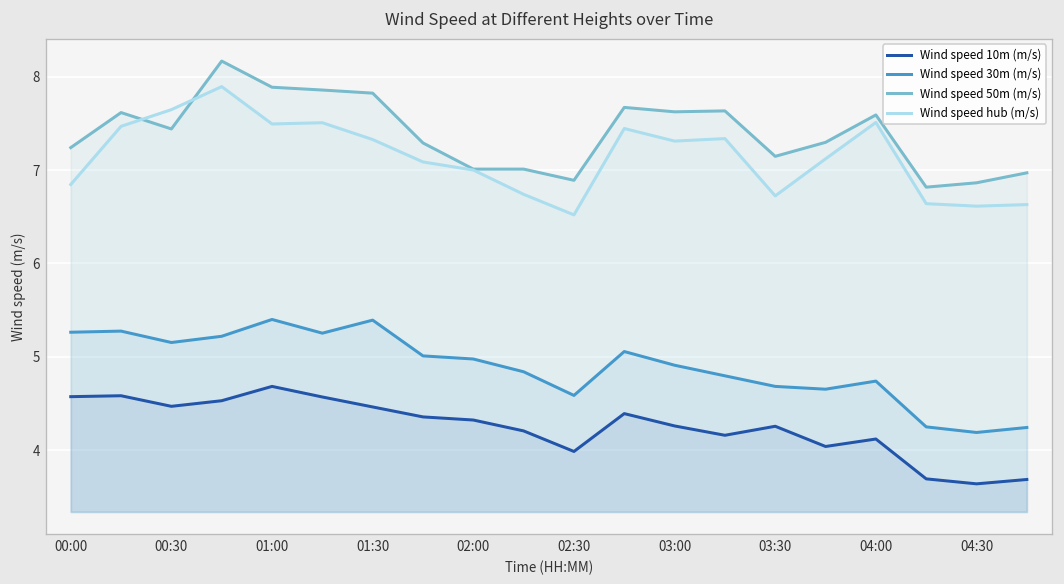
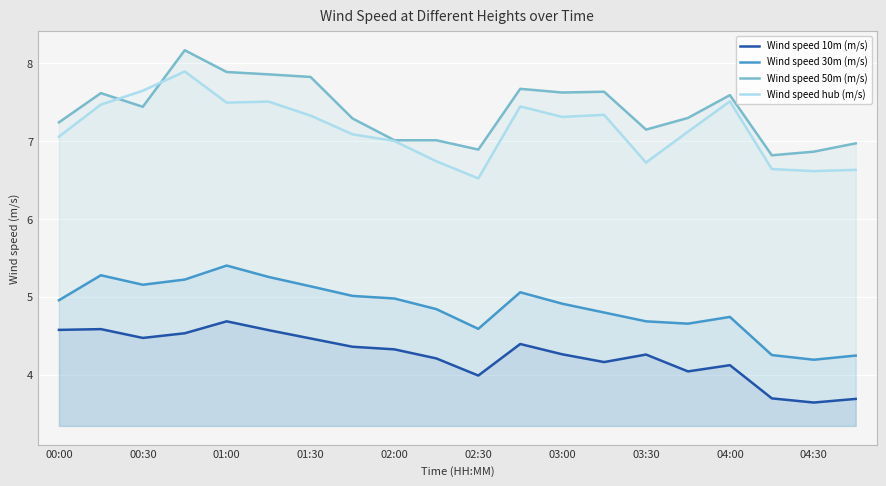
  {
    "Wind speed 10m (m/s)": {
      "00:00": 4.6,
      "00:30": 4.5,
      "01:00": 4.7,
      "01:30": 4.5,
      "02:00": 4.3,
      "02:30": 4.0,
      "03:00": 4.3,
      "03:30": 4.3,
      "04:00": 4.1,
      "04:30": 3.6
    },
    "Wind speed 30m (m/s)": {
-     "00:00": 5.3,
+     "00:00": 5.0,
      "00:30": 5.2,
      "01:00": 5.4,
-     "01:30": 5.4,
+     "01:30": 5.1,
      "02:00": 5.0,
      "02:30": 4.6,
      "03:00": 4.9,
      "03:30": 4.7,
      "04:00": 4.7,
      "04:30": 4.2
    },
    "Wind speed 50m (m/s)": {
      "00:00": 7.2,
      "00:30": 7.4,
      "01:00": 7.9,
      "01:30": 7.8,
      "02:30": 6.9,
      "03:00": 7.6,
      "03:30": 7.1,
      "04:00": 7.6,
      "04:30": 6.9
    },
    "Wind speed hub (m/s)": {
-     "00:00": 6.8,
+     "00:00": 7.1,
      "00:30": 7.6,
      "01:00": 7.5,
      "01:30": 7.3,
      "02:30": 6.5,
      "03:00": 7.3,
      "03:30": 6.7,
      "04:00": 7.5,
      "04:30": 6.6
    }
  }
